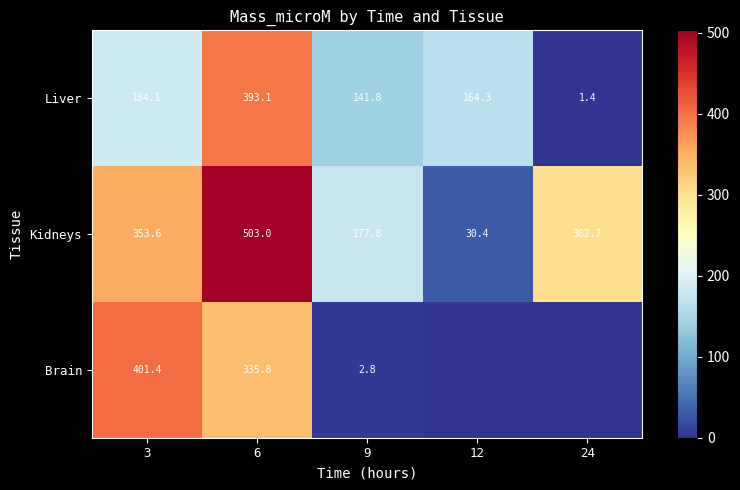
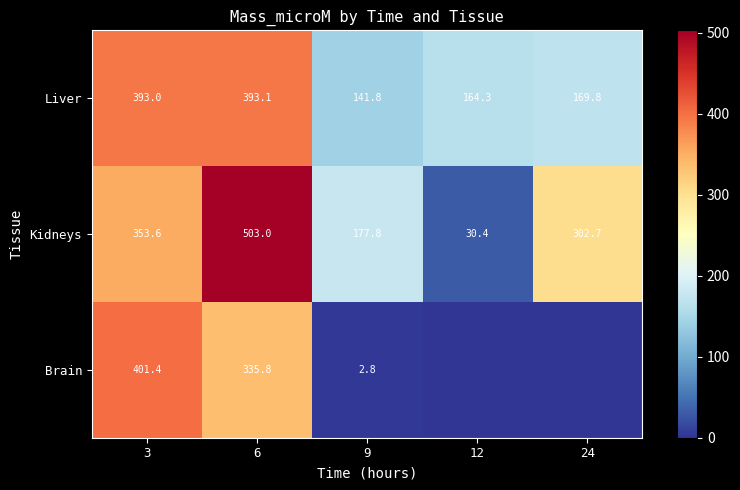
  {
    "Liver": {
-     "3": 184.1,
+     "3": 393.0,
      "6": 393.1,
      "9": 141.8,
      "12": 164.3,
-     "24": 1.4
+     "24": 169.8
    },
    "Kidneys": {
      "3": 353.6,
      "6": 503.0,
      "9": 177.8,
      "12": 30.4,
      "24": 302.7
    },
    "Brain": {
      "3": 401.4,
      "6": 335.8,
      "9": 2.8
    }
  }
